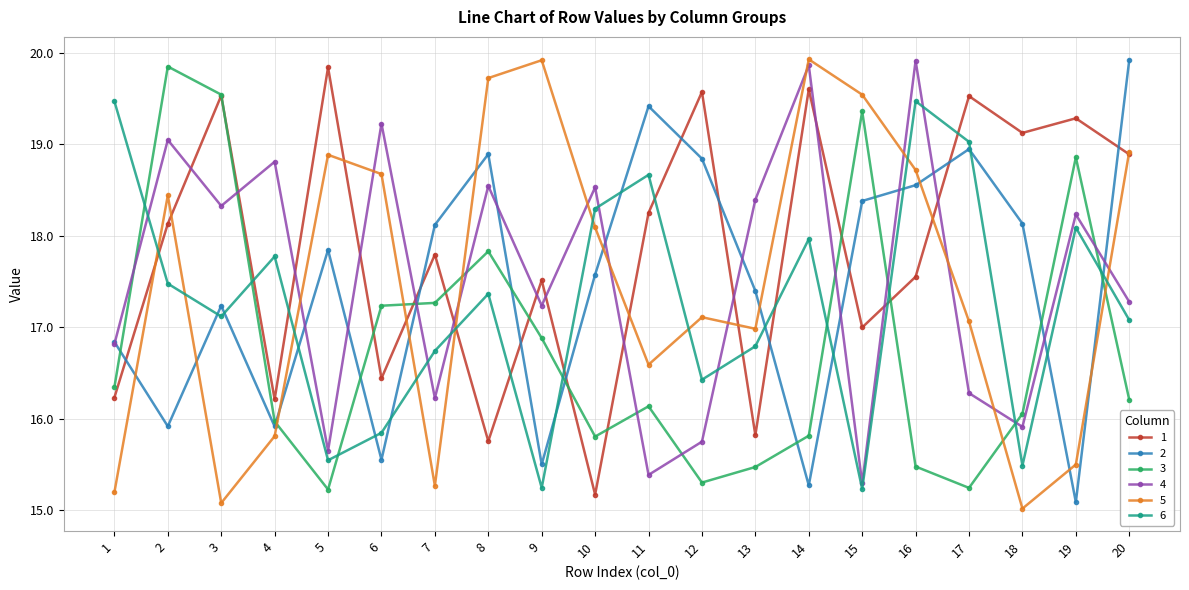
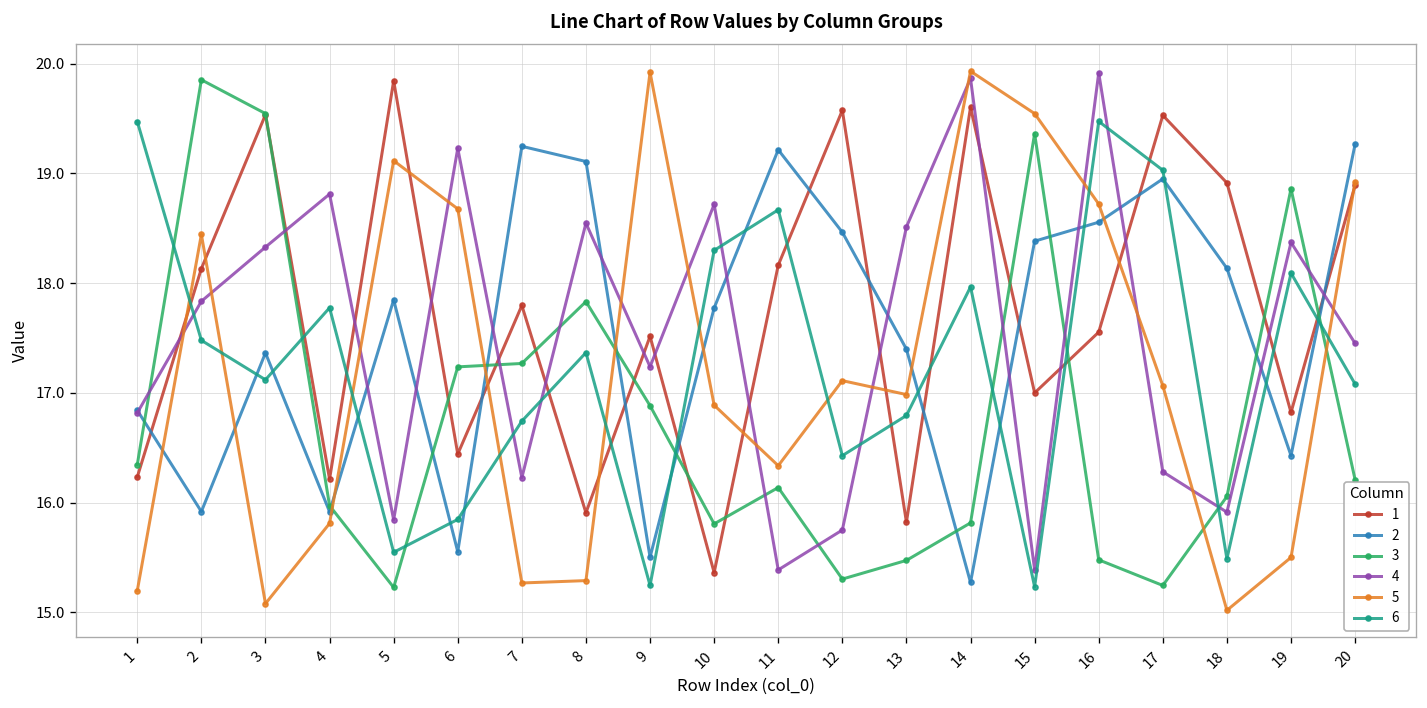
  {
    "1": {
      "1": 16.2,
      "2": 18.1,
      "4": 16.2,
      "5": 19.8,
      "6": 16.4,
      "7": 17.8,
-     "8": 15.8,
+     "8": 15.9,
      "9": 17.5,
-     "10": 15.2,
-     "11": 18.3,
+     "10": 15.4,
+     "11": 18.2,
      "12": 19.6,
      "13": 15.8,
      "14": 19.6,
      "15": 17.0,
      "16": 17.6,
      "17": 19.5,
-     "18": 19.1,
-     "19": 19.3,
+     "18": 18.9,
+     "19": 16.8,
      "20": 18.9
    },
    "2": {
      "2": 15.9,
-     "3": 17.2,
+     "3": 17.4,
      "4": 15.9,
      "5": 17.8,
      "6": 15.6,
-     "7": 18.1,
-     "8": 18.9,
+     "7": 19.2,
+     "8": 19.1,
      "9": 15.5,
-     "10": 17.6,
-     "11": 19.4,
-     "12": 18.8,
+     "10": 17.8,
+     "11": 19.2,
+     "12": 18.5,
      "13": 17.4,
      "14": 15.3,
      "15": 18.4,
      "16": 18.6,
      "17": 18.9,
      "18": 18.1,
-     "19": 15.1,
-     "20": 19.9
+     "19": 16.4,
+     "20": 19.3
    },
    "4": {
-     "2": 19.0,
+     "2": 17.8,
      "3": 18.3,
      "4": 18.8,
-     "5": 15.7,
+     "5": 15.8,
      "6": 19.2,
      "7": 16.2,
      "8": 18.5,
      "9": 17.2,
-     "10": 18.5,
+     "10": 18.7,
      "11": 15.4,
      "12": 15.7,
-     "13": 18.4,
+     "13": 18.5,
      "14": 19.9,
-     "15": 15.3,
+     "15": 15.4,
      "16": 19.9,
      "17": 16.3,
      "18": 15.9,
-     "19": 18.2,
-     "20": 17.3
+     "19": 18.4,
+     "20": 17.5
    },
    "5": {
      "1": 15.2,
      "2": 18.4,
      "3": 15.1,
      "4": 15.8,
-     "5": 18.9,
+     "5": 19.1,
      "6": 18.7,
      "7": 15.3,
-     "8": 19.7,
+     "8": 15.3,
      "9": 19.9,
-     "10": 18.1,
-     "11": 16.6,
+     "10": 16.9,
+     "11": 16.3,
      "12": 17.1,
      "13": 17.0,
      "14": 19.9,
      "15": 19.5,
      "16": 18.7,
      "17": 17.1,
      "18": 15.0,
      "19": 15.5,
      "20": 18.9
    }
  }
